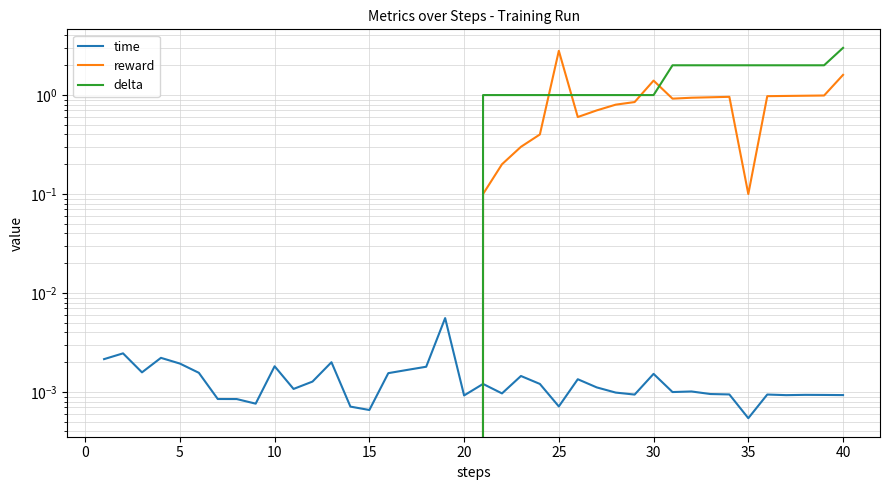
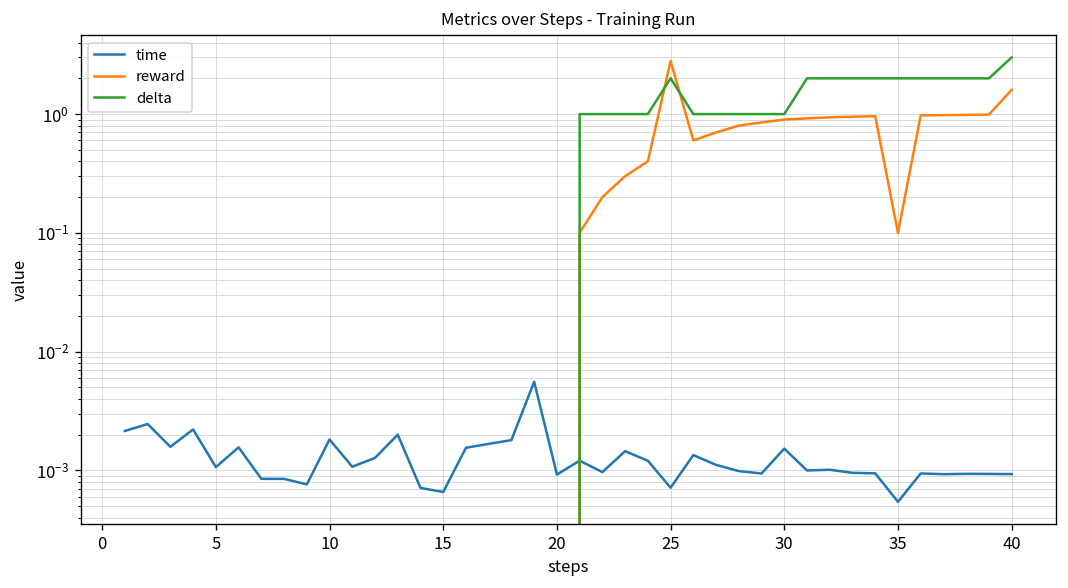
  {
    "time": {
-     "5": 0.0019,
+     "5": 0.0011,
      "10": 0.0018,
      "15": 0.0007,
      "20": 0.0009,
      "25": 0.0007,
      "30": 0.0015,
      "35": 0.0005,
      "40": 0.0009
    },
    "reward": {
      "25": 2.8,
-     "30": 1.4,
+     "30": 0.9,
      "35": 0.1,
      "40": 1.6
    },
    "delta": {
-     "25": 1,
+     "25": 2,
      "30": 1,
      "35": 2,
      "40": 3
    }
  }
